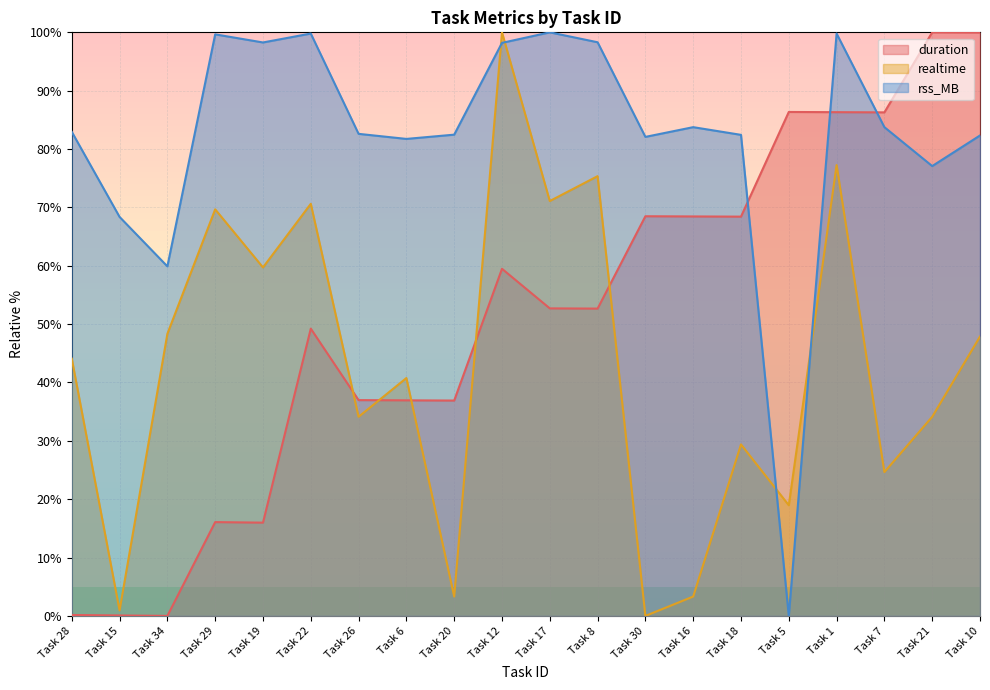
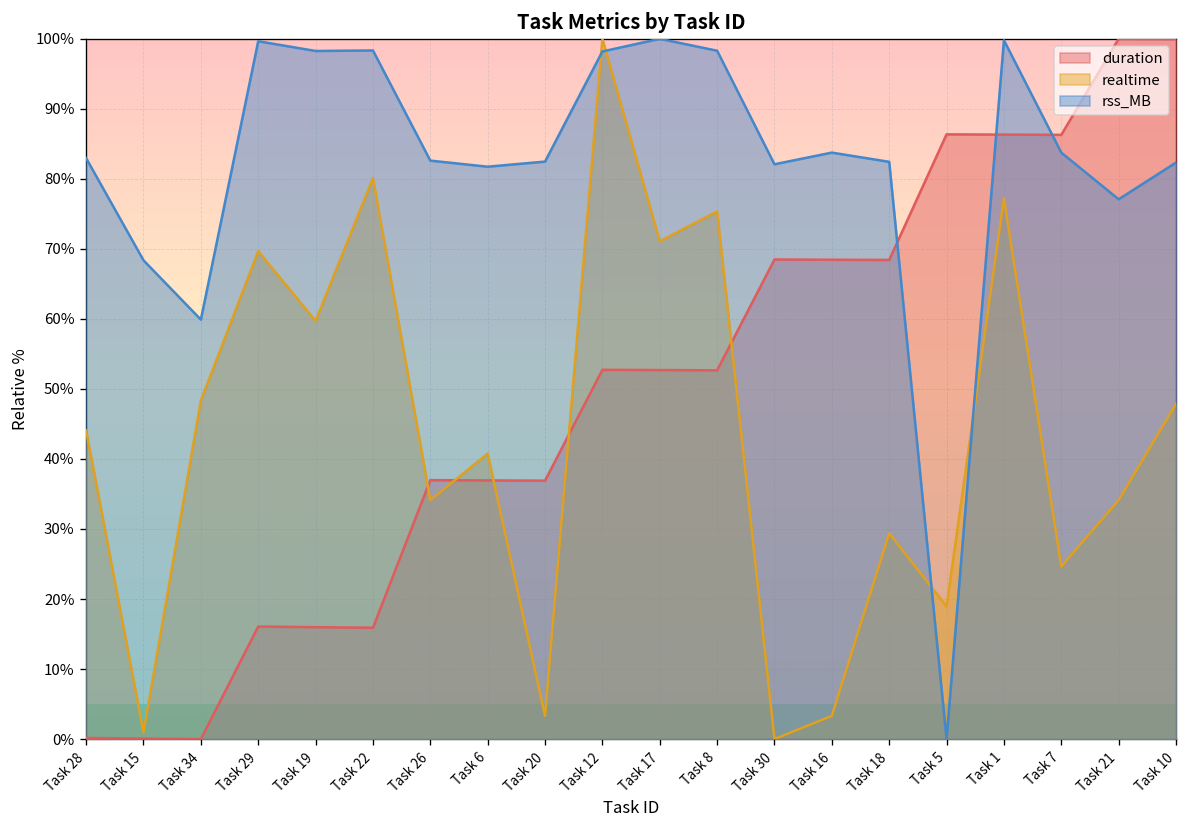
  {
    "duration": {
      "Task 28": "0%",
      "Task 15": "0%",
      "Task 34": "0%",
      "Task 29": "16%",
      "Task 19": "16%",
-     "Task 22": "49%",
+     "Task 22": "16%",
      "Task 26": "37%",
      "Task 6": "37%",
      "Task 20": "37%",
-     "Task 12": "59%",
+     "Task 12": "53%",
      "Task 17": "53%",
      "Task 8": "53%",
      "Task 30": "68%",
      "Task 16": "68%",
      "Task 18": "68%",
      "Task 5": "86%",
      "Task 1": "86%",
      "Task 7": "86%",
      "Task 21": "100%",
      "Task 10": "100%"
    },
    "realtime": {
      "Task 28": "44%",
      "Task 15": "1%",
      "Task 34": "48%",
      "Task 29": "70%",
      "Task 19": "60%",
-     "Task 22": "71%",
+     "Task 22": "80%",
      "Task 26": "34%",
      "Task 6": "41%",
      "Task 20": "3%",
      "Task 12": "100%",
      "Task 17": "71%",
      "Task 8": "75%",
      "Task 30": "0%",
      "Task 16": "3%",
      "Task 18": "29%",
      "Task 5": "19%",
      "Task 1": "77%",
      "Task 7": "25%",
      "Task 21": "34%",
      "Task 10": "48%"
    },
    "rss_MB": {
      "Task 28": "83%",
      "Task 15": "68%",
      "Task 34": "60%",
      "Task 29": "100%",
      "Task 19": "98%",
-     "Task 22": "100%",
+     "Task 22": "98%",
      "Task 26": "83%",
      "Task 6": "82%",
      "Task 20": "82%",
      "Task 12": "98%",
      "Task 17": "100%",
      "Task 8": "98%",
      "Task 30": "82%",
      "Task 16": "84%",
      "Task 18": "82%",
      "Task 5": "0%",
      "Task 1": "100%",
      "Task 7": "84%",
      "Task 21": "77%",
      "Task 10": "82%"
    }
  }
